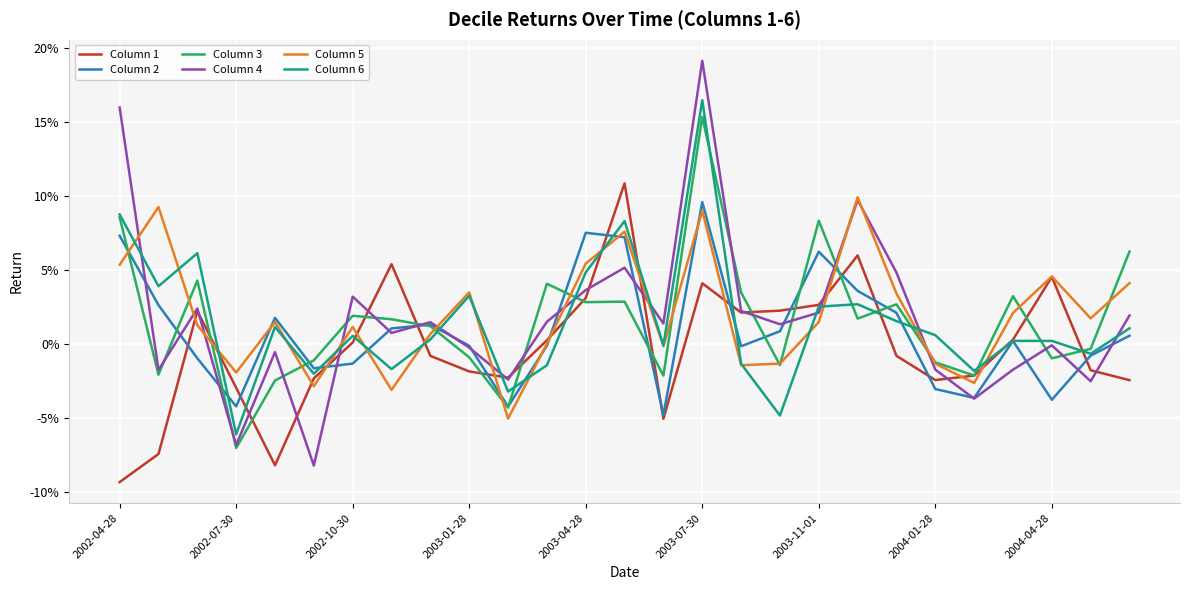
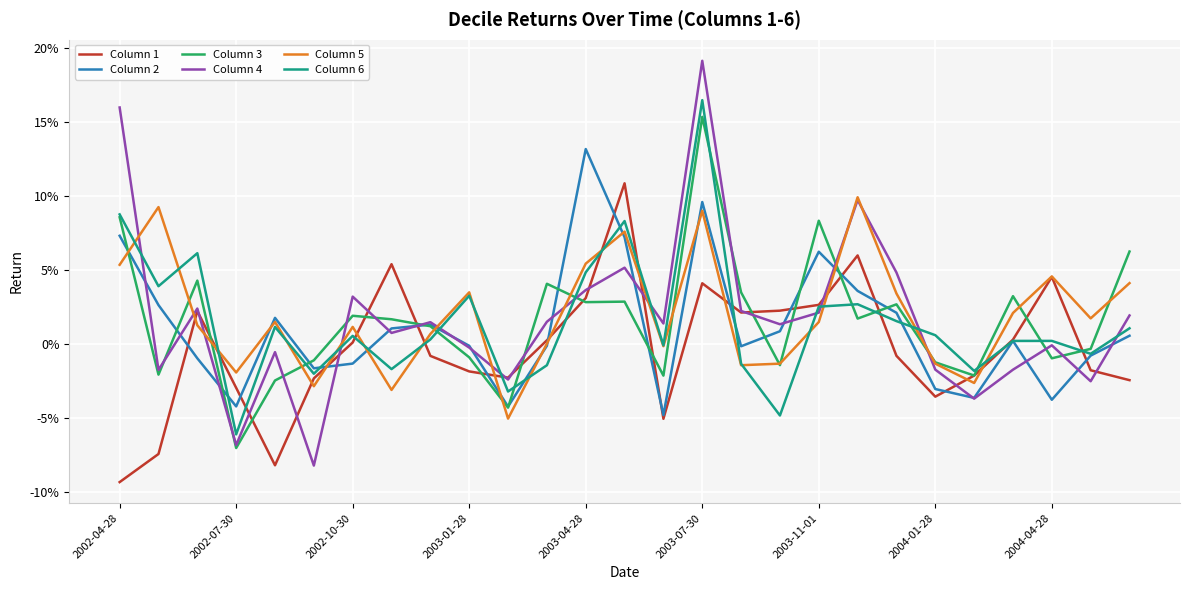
  {
    "Column 1": {
      "2002-04-28": "-9.3%",
      "2002-07-30": "-2.9%",
      "2002-10-30": "0.1%",
      "2003-01-28": "-1.8%",
      "2003-04-28": "3.1%",
      "2003-07-30": "4.1%",
-     "2004-01-28": "-2.4%"
+     "2004-01-28": "-3.5%"
    },
    "Column 2": {
      "2002-04-28": "7.3%",
      "2002-07-30": "-4.2%",
      "2002-10-30": "-1.3%",
-     "2003-04-28": "7.5%",
+     "2003-04-28": "13.2%",
      "2003-07-30": "9.6%",
      "2003-11-01": "6.2%",
      "2004-01-28": "-3.0%",
      "2004-04-28": "-3.8%"
    },
    "Column 4": {
      "2002-04-28": "16.0%",
      "2002-07-30": "-6.8%",
      "2002-10-30": "3.2%",
      "2003-04-28": "3.7%",
      "2003-07-30": "19.1%",
      "2003-11-01": "2.1%",
      "2004-01-28": "-1.7%",
      "2004-04-28": "-0.1%"
    },
    "Column 5": {
      "2002-04-28": "5.4%",
      "2002-07-30": "-1.9%",
      "2002-10-30": "1.2%",
      "2003-01-28": "3.5%",
      "2003-04-28": "5.4%",
      "2003-07-30": "9.0%",
      "2003-11-01": "1.5%"
    }
  }
